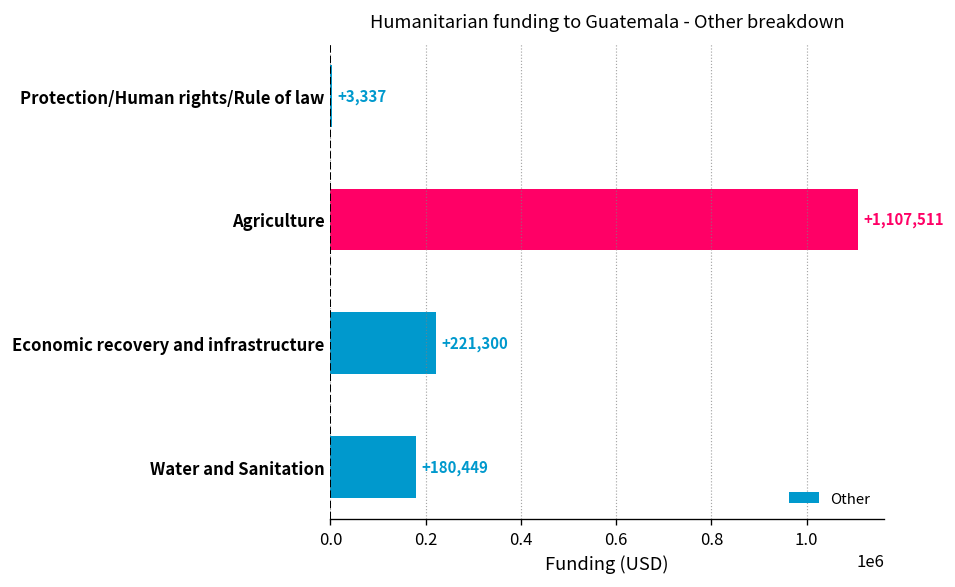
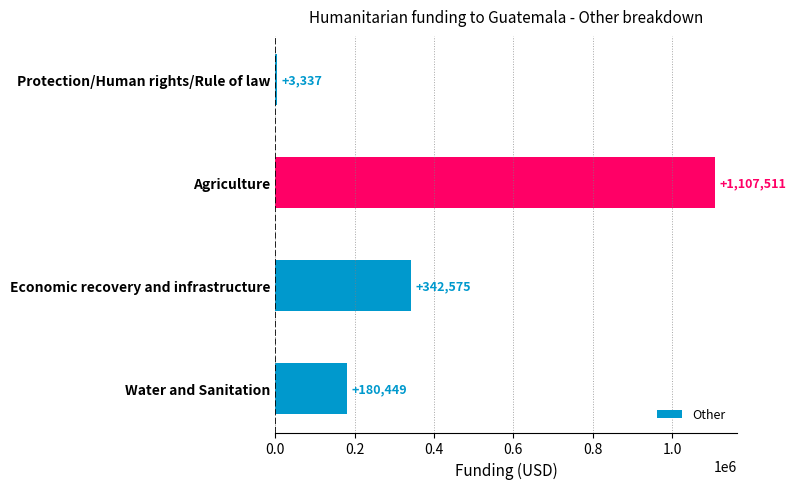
  {
    "Protection/Human rights/Rule of law": "+3,337",
    "Agriculture": "+1,107,511",
-   "Economic recovery and infrastructure": "+221,300",
+   "Economic recovery and infrastructure": "+342,575",
    "Water and Sanitation": "+180,449"
  }
